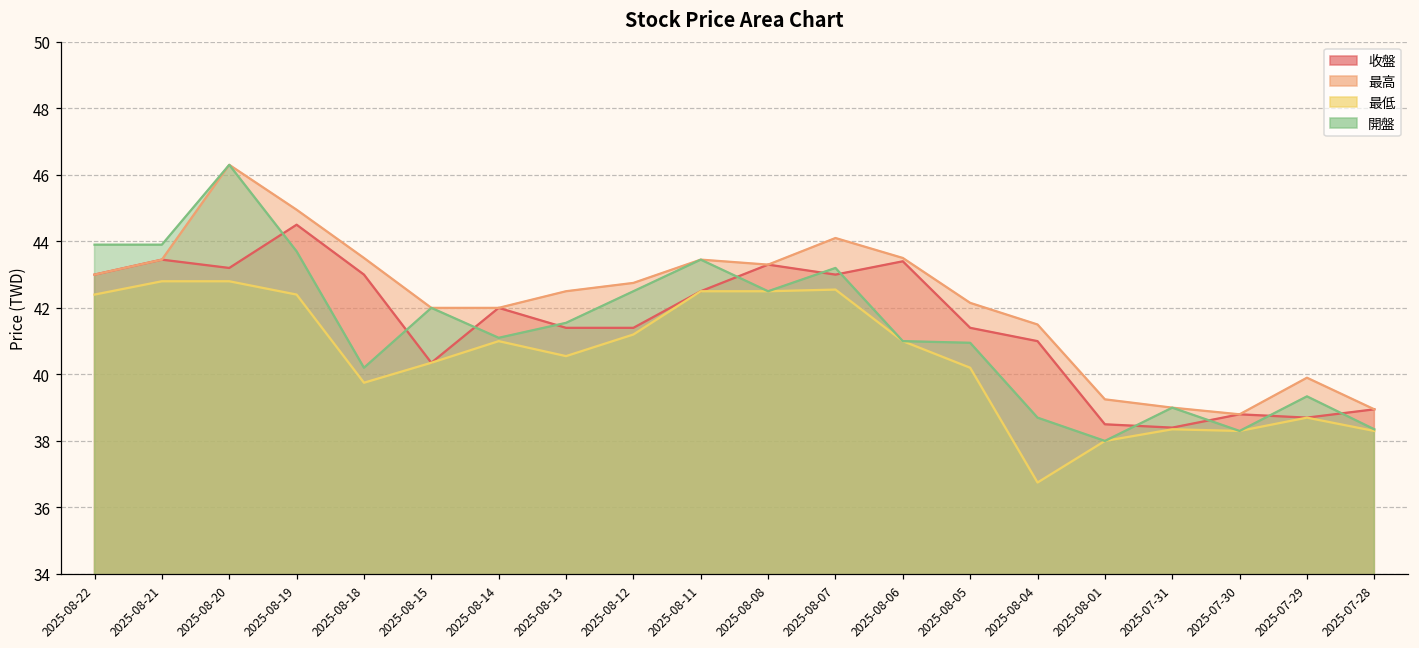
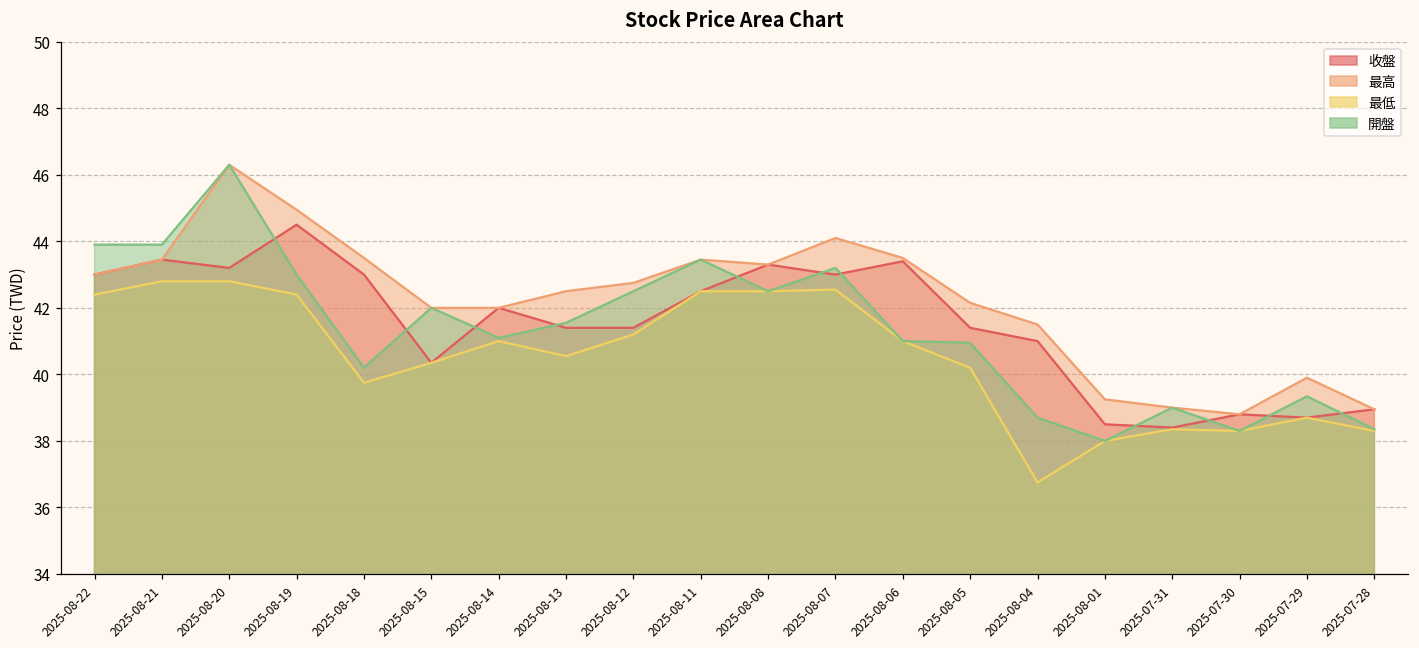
  {
    "開盤": {
      "2025-08-22": 43.9,
      "2025-08-21": 43.9,
-     "2025-08-19": 43.7,
+     "2025-08-19": 43.0,
      "2025-08-18": 40.2,
      "2025-08-14": 41.1,
      "2025-08-13": 41.6,
      "2025-08-12": 42.5,
      "2025-08-07": 43.2,
      "2025-08-05": 41.0,
      "2025-08-04": 38.7,
      "2025-07-29": 39.3
    }
  }
